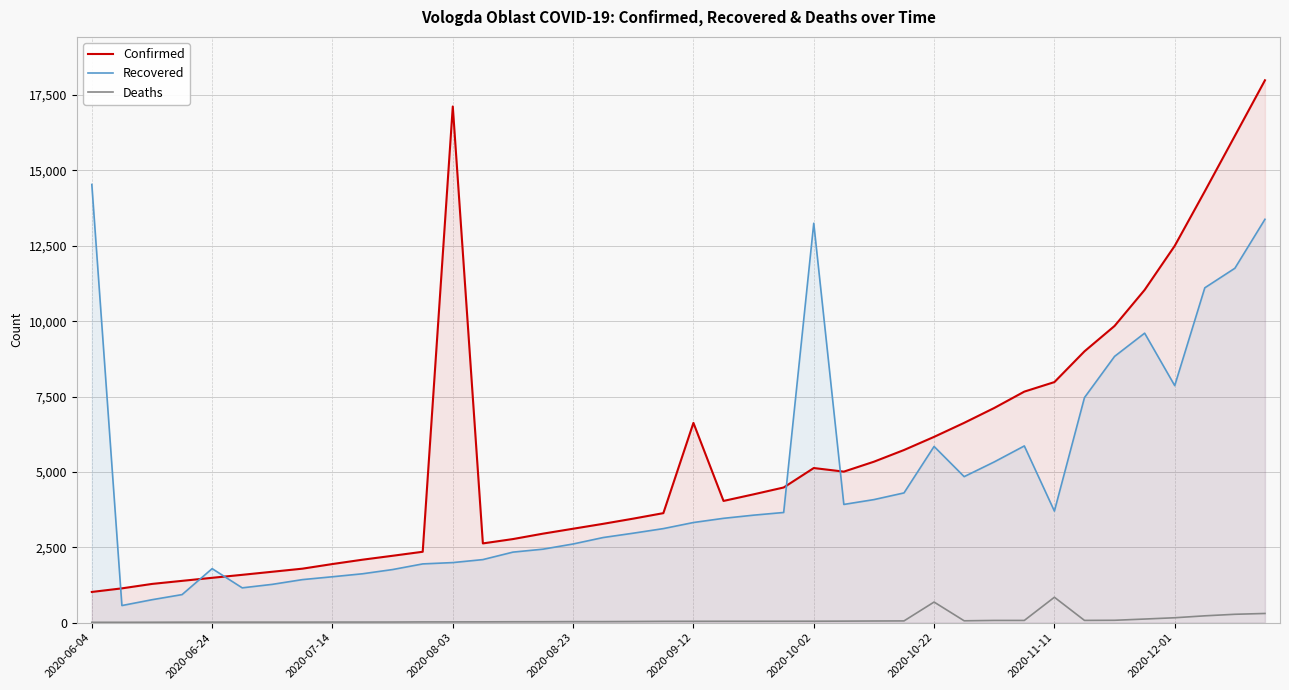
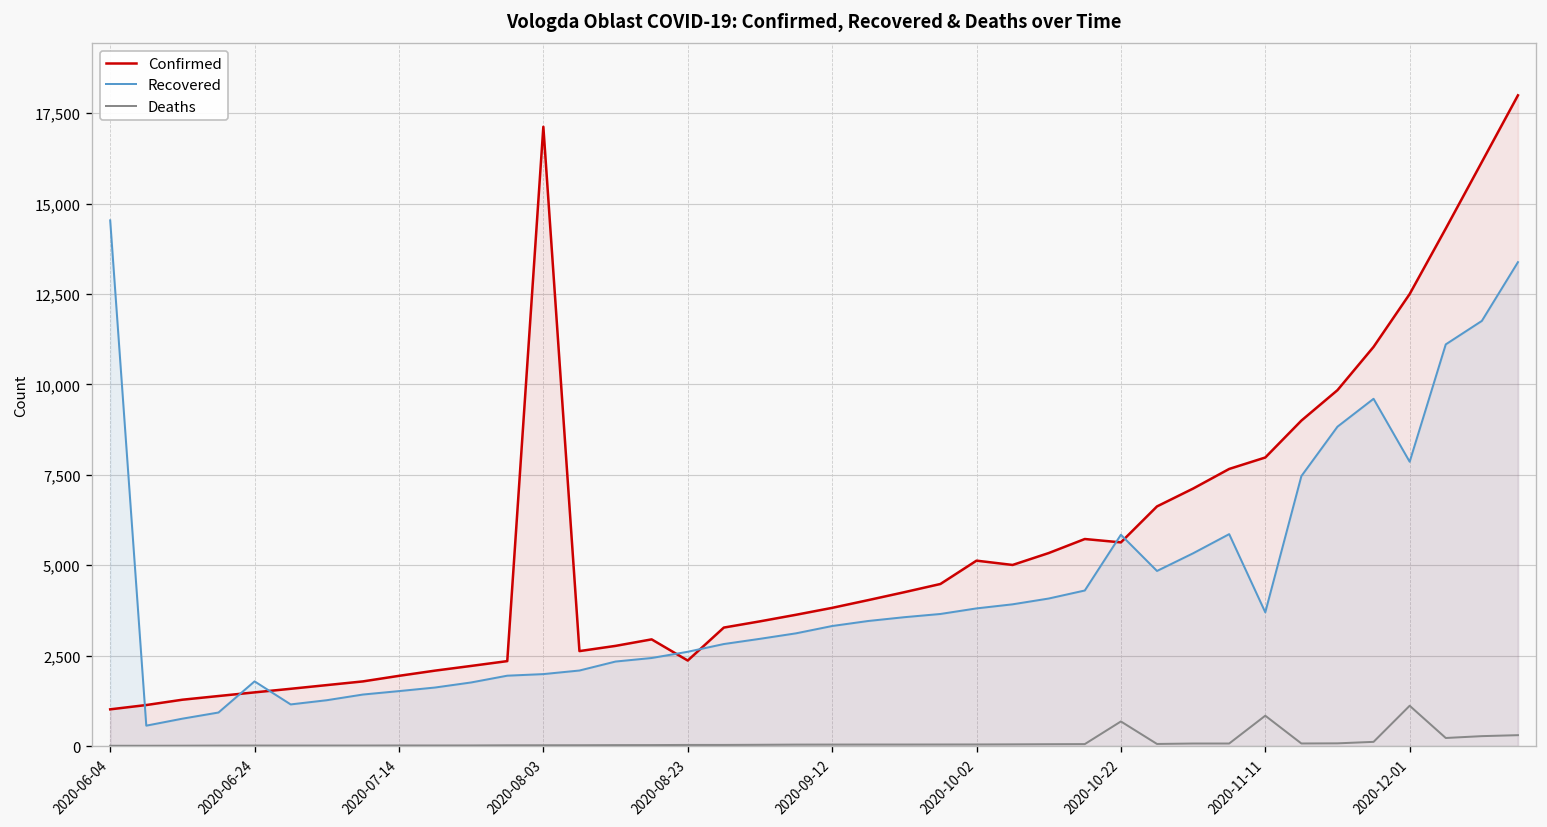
  {
    "Confirmed": {
      "2020-06-04": "1,000",
      "2020-06-24": "1,500",
      "2020-07-14": "1,900",
      "2020-08-03": "17,100",
-     "2020-08-23": "3,100",
-     "2020-09-12": "6,600",
+     "2020-08-23": "2,400",
+     "2020-09-12": "3,800",
      "2020-10-02": "5,100",
-     "2020-10-22": "6,200",
+     "2020-10-22": "5,600",
      "2020-11-11": "8,000",
      "2020-12-01": "12,500"
    },
    "Recovered": {
      "2020-06-04": "14,500",
      "2020-06-24": "1,800",
      "2020-07-14": "1,500",
      "2020-08-03": "2,000",
      "2020-08-23": "2,600",
      "2020-09-12": "3,300",
-     "2020-10-02": "13,200",
+     "2020-10-02": "3,800",
      "2020-10-22": "5,800",
      "2020-11-11": "3,700",
      "2020-12-01": "7,900"
    },
    "Deaths": {
      "2020-06-04": "0",
      "2020-06-24": "0",
      "2020-07-14": "0",
      "2020-08-03": "0",
      "2020-08-23": "0",
      "2020-09-12": "0",
      "2020-10-02": "0",
      "2020-10-22": "700",
      "2020-11-11": "800",
-     "2020-12-01": "200"
+     "2020-12-01": "1,100"
    }
  }
